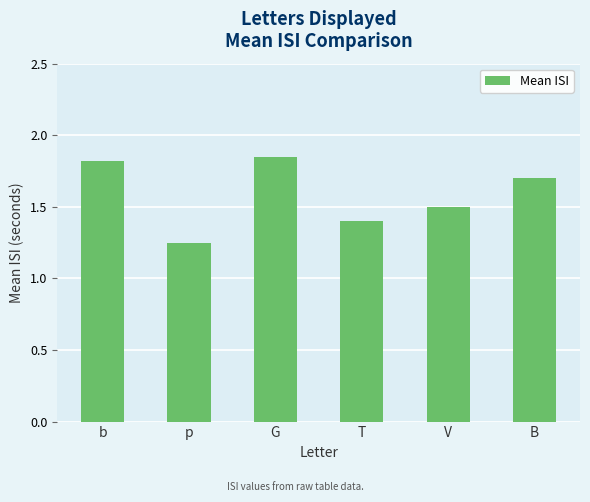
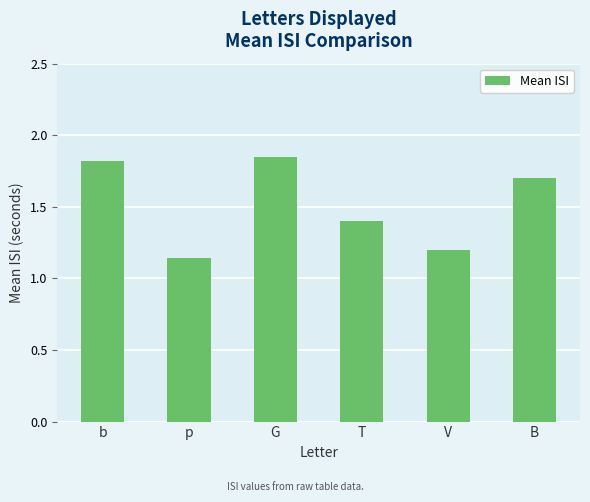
  {
    "b": 1.82,
-   "p": 1.25,
+   "p": 1.14,
    "G": 1.85,
    "T": 1.40,
-   "V": 1.5,
+   "V": 1.2,
    "B": 1.70
  }
